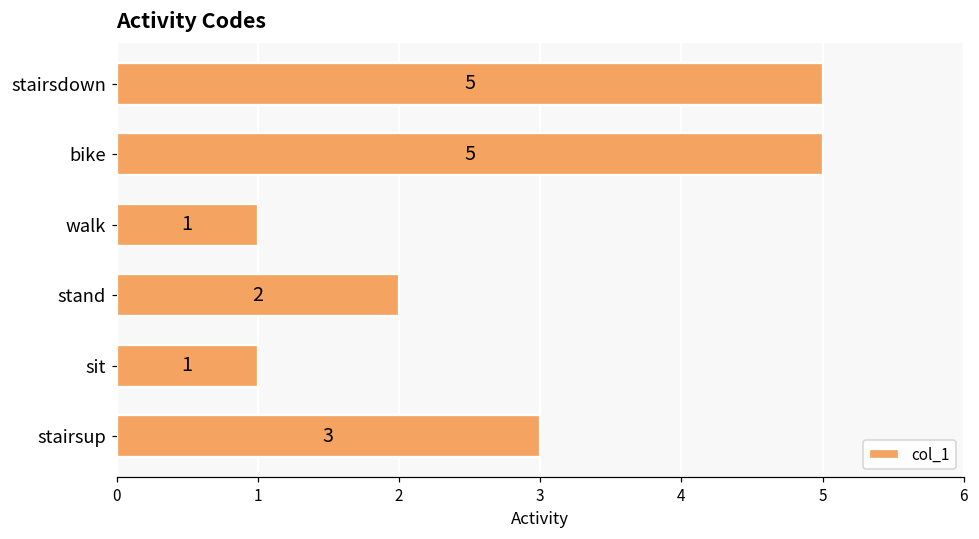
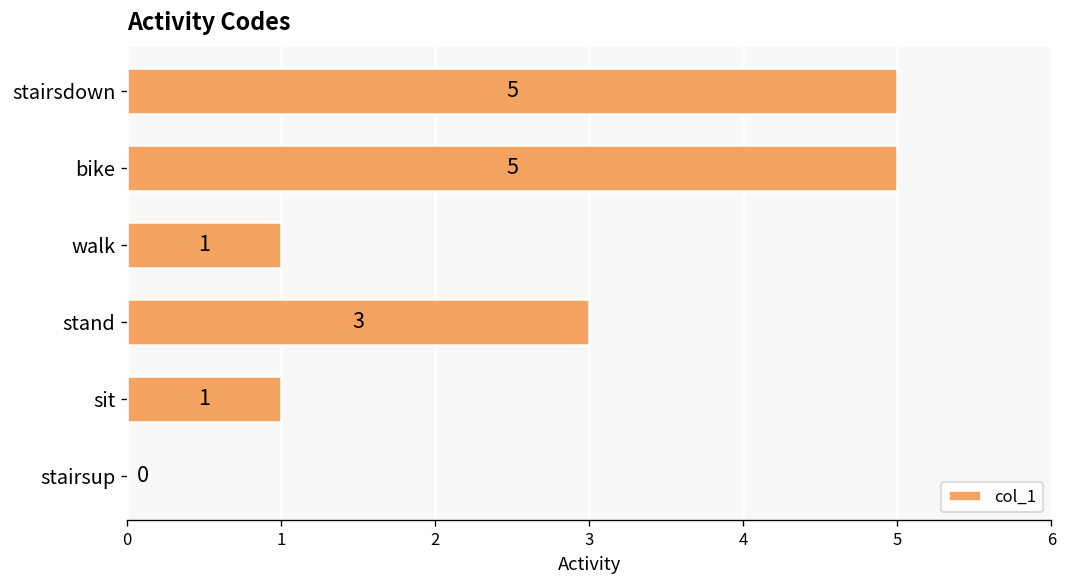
  {
    "stairsdown": 5,
    "bike": 5,
    "walk": 1,
-   "stand": 2,
+   "stand": 3,
    "sit": 1,
-   "stairsup": 3
+   "stairsup": 0
  }
